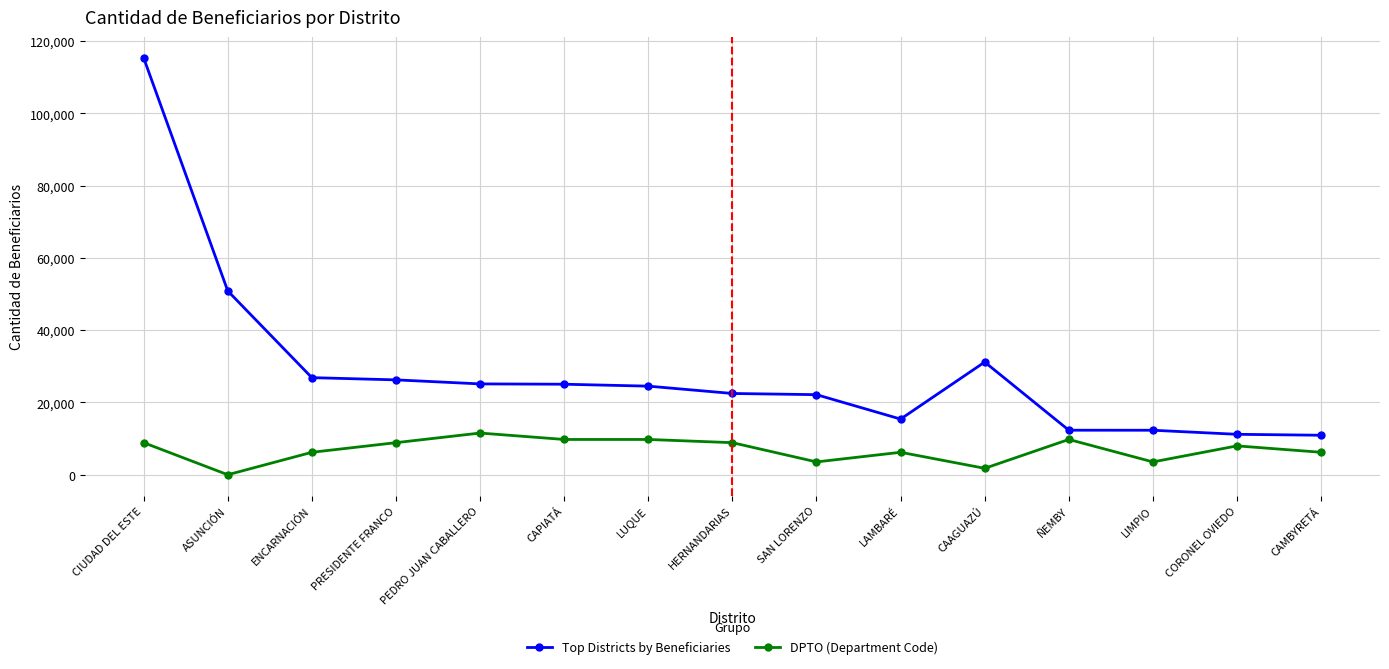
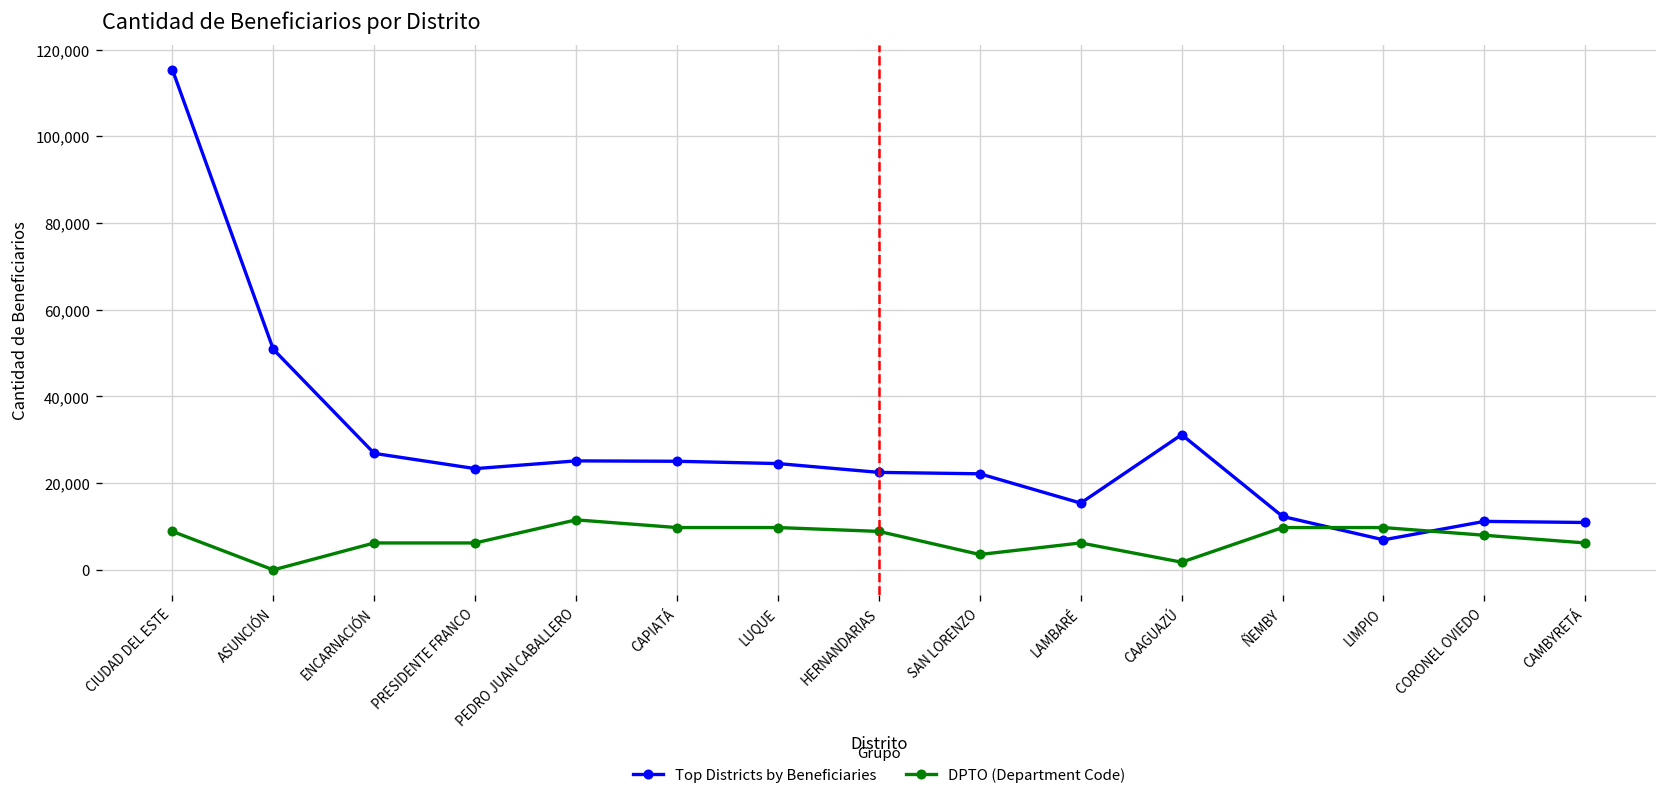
  {
    "Top Districts by Beneficiaries": {
      "CIUDAD DEL ESTE": "115,000",
      "ASUNCIÓN": "51,000",
      "ENCARNACIÓN": "27,000",
-     "PRESIDENTE FRANCO": "26,000",
+     "PRESIDENTE FRANCO": "23,000",
      "PEDRO JUAN CABALLERO": "25,000",
      "CAPIATÁ": "25,000",
      "LUQUE": "25,000",
      "HERNANDARIAS": "22,000",
      "SAN LORENZO": "22,000",
      "LAMBARÉ": "15,000",
      "CAAGUAZÚ": "31,000",
      "ÑEMBY": "12,000",
-     "LIMPIO": "12,000",
+     "LIMPIO": "7,000",
      "CORONEL OVIEDO": "11,000",
      "CAMBYRETÁ": "11,000"
    },
    "DPTO (Department Code)": {
      "CIUDAD DEL ESTE": "9,000",
      "ASUNCIÓN": "0",
      "ENCARNACIÓN": "6,000",
-     "PRESIDENTE FRANCO": "9,000",
+     "PRESIDENTE FRANCO": "6,000",
      "PEDRO JUAN CABALLERO": "12,000",
      "CAPIATÁ": "10,000",
      "LUQUE": "10,000",
      "HERNANDARIAS": "9,000",
      "SAN LORENZO": "4,000",
      "LAMBARÉ": "6,000",
      "CAAGUAZÚ": "2,000",
      "ÑEMBY": "10,000",
-     "LIMPIO": "4,000",
+     "LIMPIO": "10,000",
      "CORONEL OVIEDO": "8,000",
      "CAMBYRETÁ": "6,000"
    }
  }
